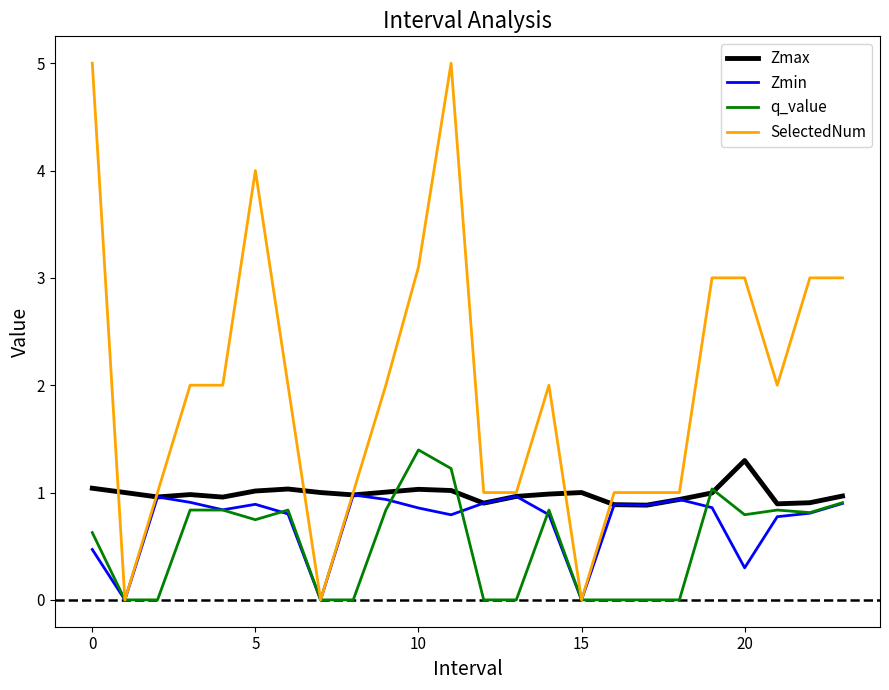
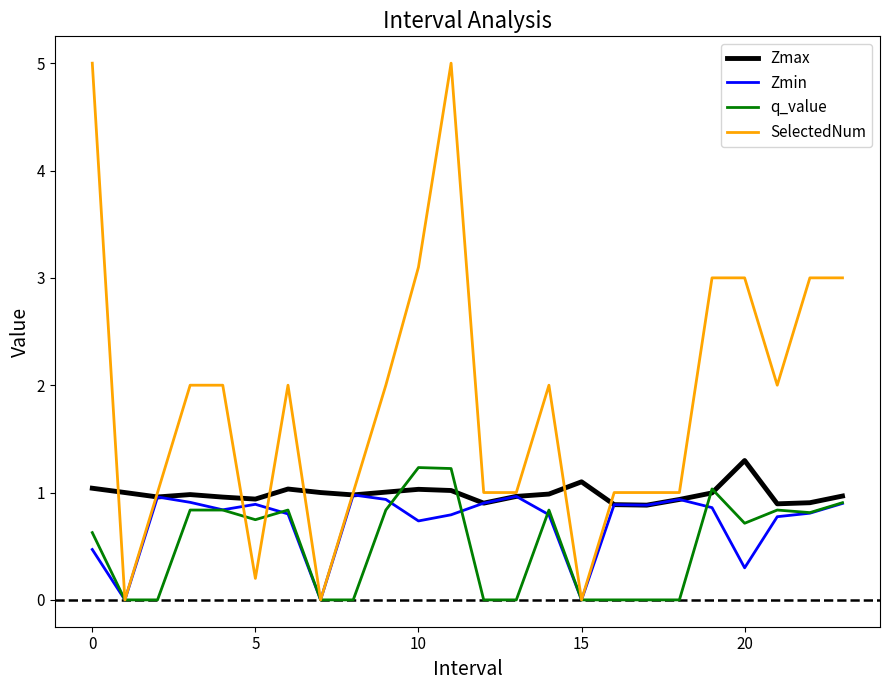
  {
    "Zmax": {
      "0": 1.04,
-     "5": 1.01,
+     "5": 0.94,
      "10": 1.03,
-     "15": 1.0,
+     "15": 1.1,
      "20": 1.30
    },
    "Zmin": {
      "0": 0.47,
      "5": 0.89,
-     "10": 0.86,
+     "10": 0.74,
      "20": 0.30
    },
    "q_value": {
      "0": 0.63,
      "5": 0.75,
-     "10": 1.40,
-     "20": 0.79
+     "10": 1.23,
+     "20": 0.71
    },
    "SelectedNum": {
      "0": 5.0,
-     "5": 4.0,
+     "5": 0.2,
      "10": 3.1,
      "20": 3.0
    }
  }
